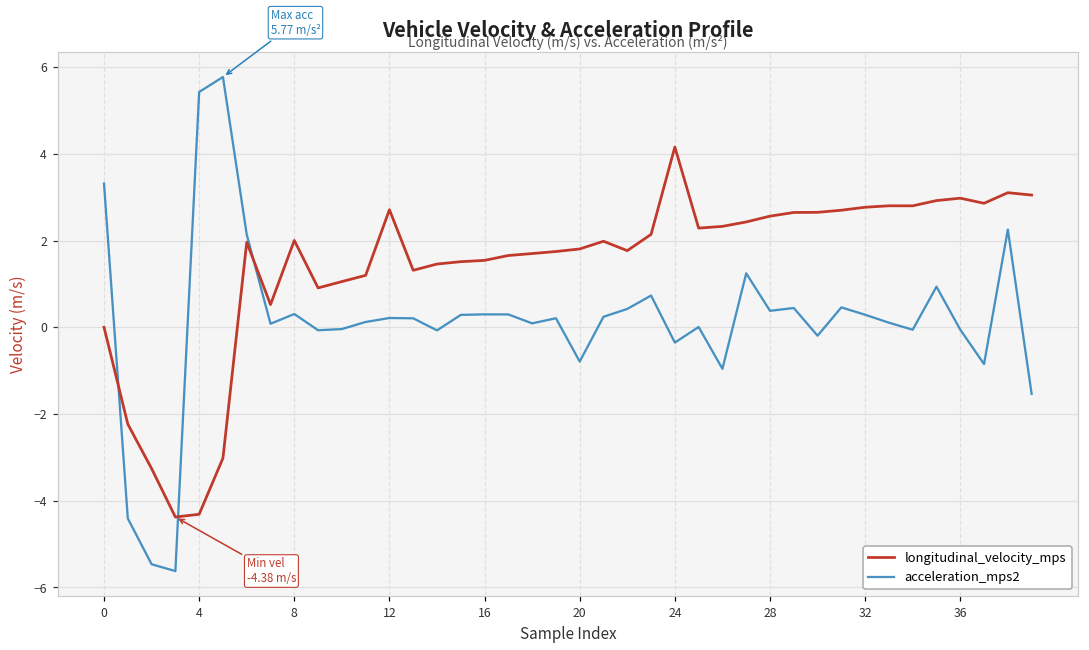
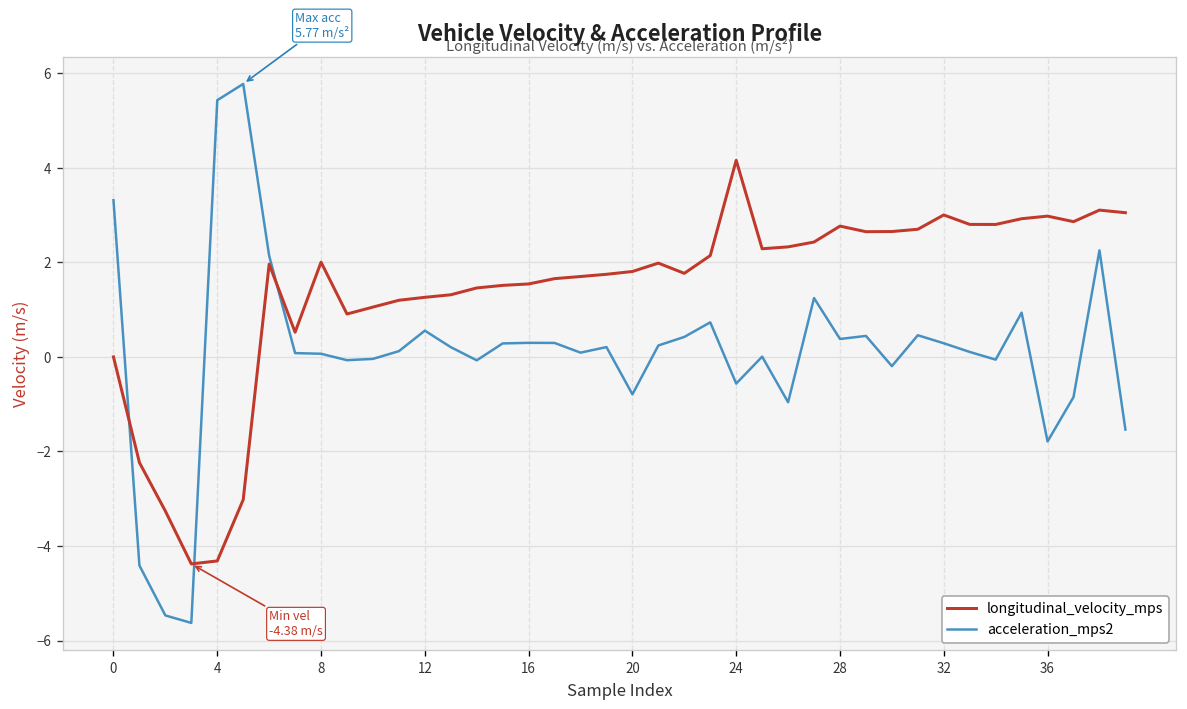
  {
    "longitudinal_velocity_mps": {
      "0": 0.0,
      "4": -4.3,
      "8": 2.0,
-     "12": 2.7,
+     "12": 1.3,
      "16": 1.5,
      "20": 1.8,
      "24": 4.2,
-     "28": 2.6,
-     "32": 2.8,
+     "28": 2.8,
+     "32": 3.0,
      "36": 3.0
    },
    "acceleration_mps2": {
      "0": 3.3,
      "4": 5.4,
-     "8": 0.3,
-     "12": 0.2,
+     "8": 0.1,
+     "12": 0.6,
      "16": 0.3,
      "20": -0.8,
-     "24": -0.4,
+     "24": -0.6,
      "28": 0.4,
      "32": 0.3,
-     "36": -0.1
+     "36": -1.8
    }
  }
